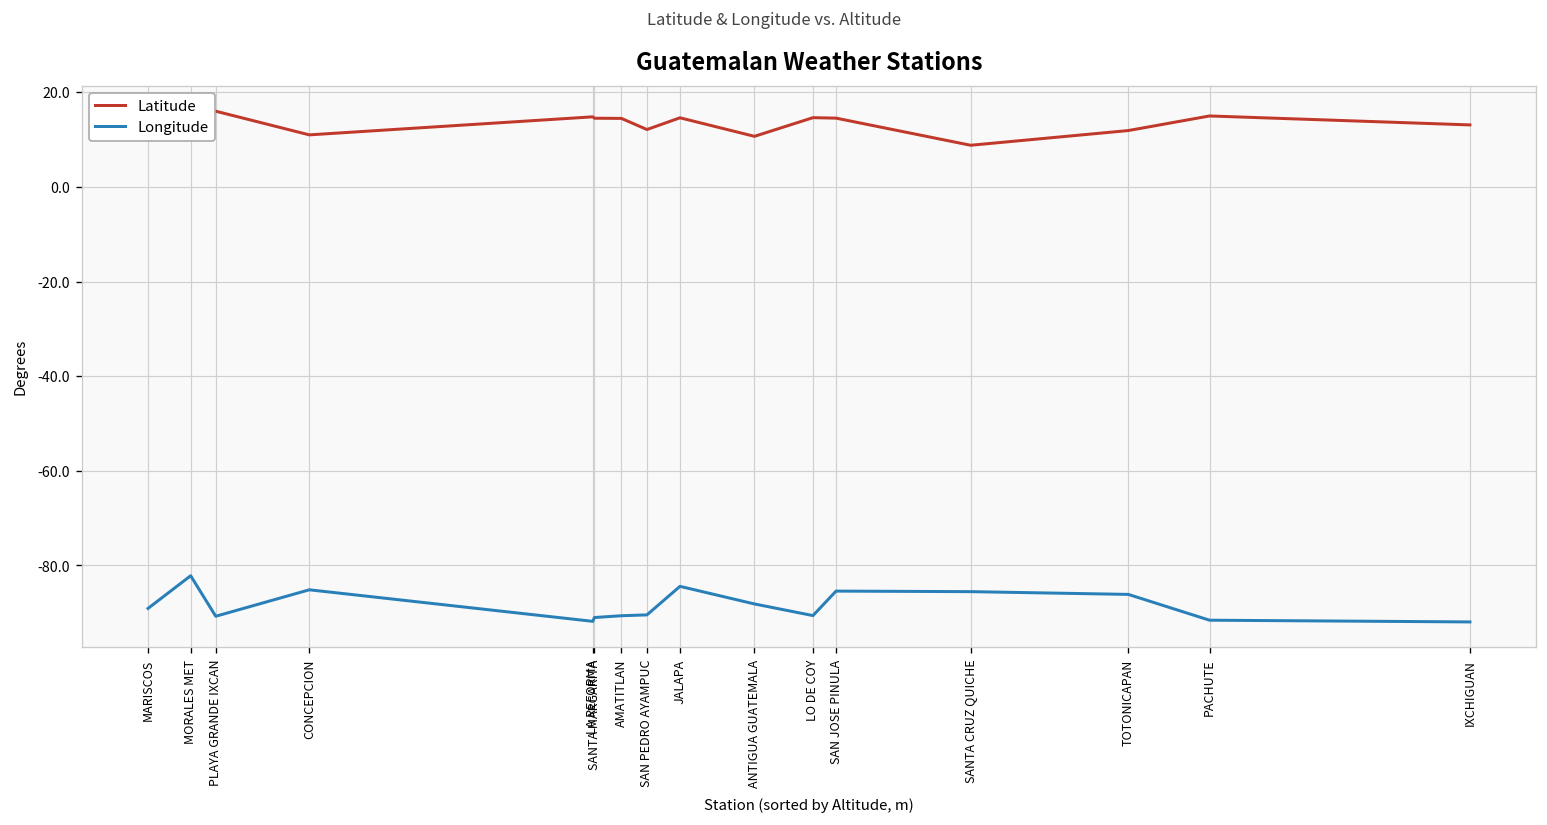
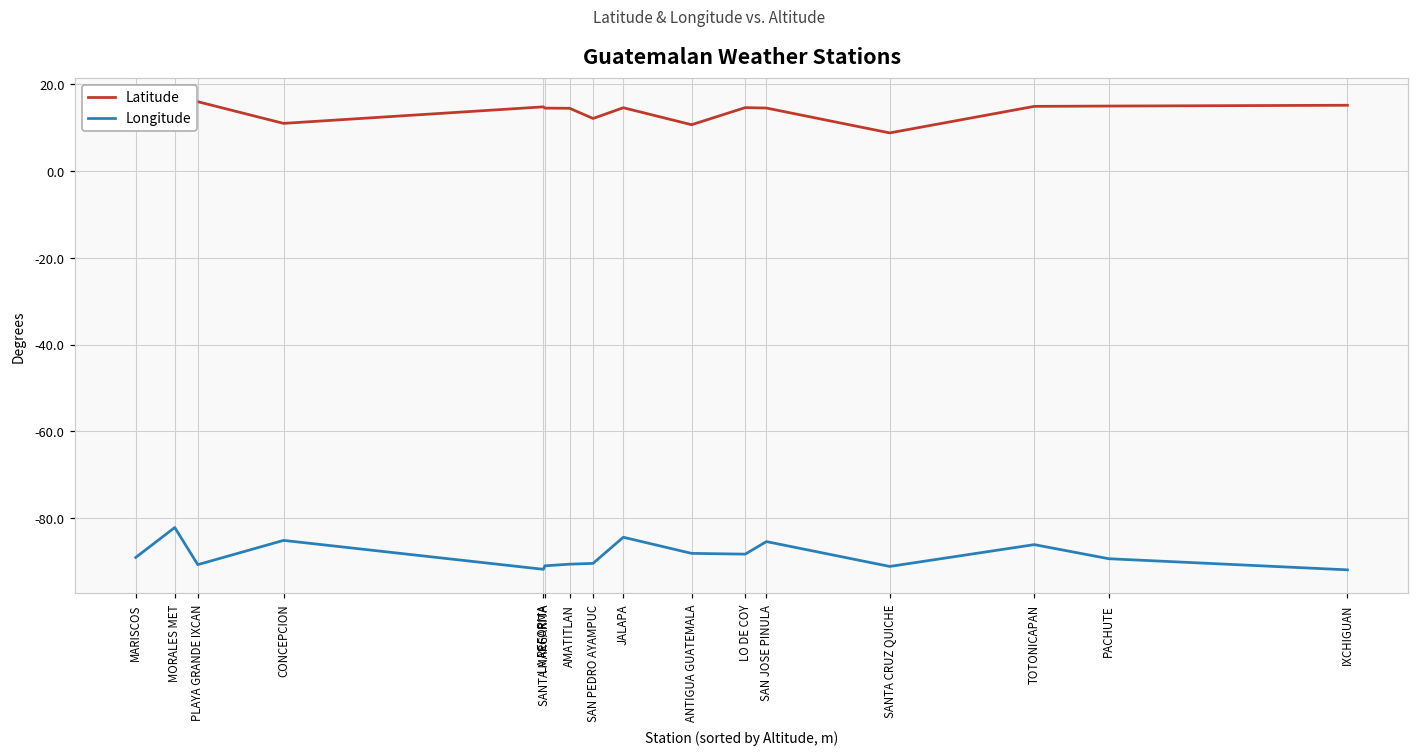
  {
    "Latitude": {
      "PLAYA GRANDE IXCAN": 16,
      "CONCEPCION": 11,
      "LA REFORMA": 15,
      "SANTA MARGARITA": 15,
      "AMATITLAN": 14,
      "SAN PEDRO AYAMPUC": 12,
      "JALAPA": 15,
      "ANTIGUA GUATEMALA": 11,
      "LO DE COY": 15,
      "SAN JOSE PINULA": 15,
      "SANTA CRUZ QUICHE": 9,
-     "TOTONICAPAN": 12,
+     "TOTONICAPAN": 15,
      "PACHUTE": 15,
-     "IXCHIGUAN": 13
+     "IXCHIGUAN": 15
    },
    "Longitude": {
      "MARISCOS": -89,
      "MORALES MET": -82,
      "PLAYA GRANDE IXCAN": -91,
      "CONCEPCION": -85,
      "LA REFORMA": -92,
      "SANTA MARGARITA": -91,
      "AMATITLAN": -91,
      "SAN PEDRO AYAMPUC": -90,
      "JALAPA": -84,
      "ANTIGUA GUATEMALA": -88,
-     "LO DE COY": -91,
+     "LO DE COY": -88,
      "SAN JOSE PINULA": -85,
-     "SANTA CRUZ QUICHE": -86,
+     "SANTA CRUZ QUICHE": -91,
      "TOTONICAPAN": -86,
-     "PACHUTE": -92,
+     "PACHUTE": -89,
      "IXCHIGUAN": -92
    }
  }
